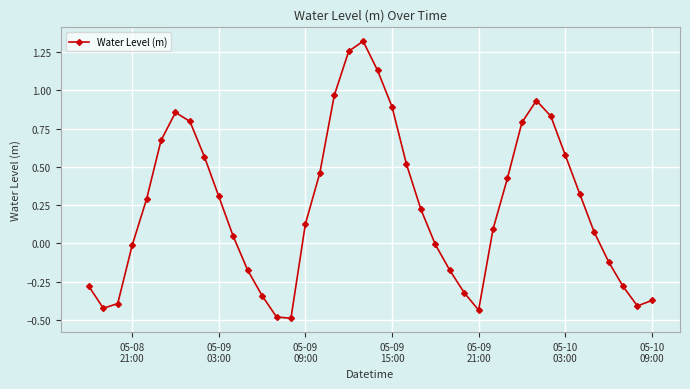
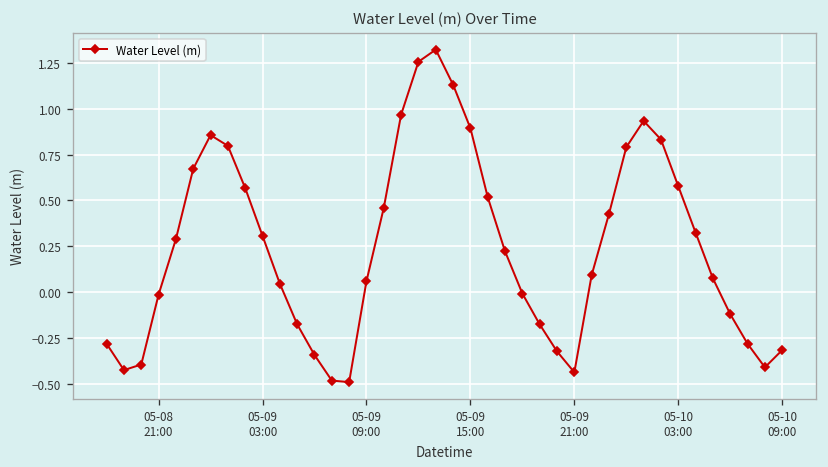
  {
    "05-08 21:00": -0.01,
    "05-09 03:00": 0.31,
-   "05-09 09:00": 0.13,
+   "05-09 09:00": 0.06,
    "05-09 15:00": 0.89,
    "05-09 21:00": -0.44,
    "05-10 03:00": 0.58,
-   "05-10 09:00": -0.37
+   "05-10 09:00": -0.32
  }
